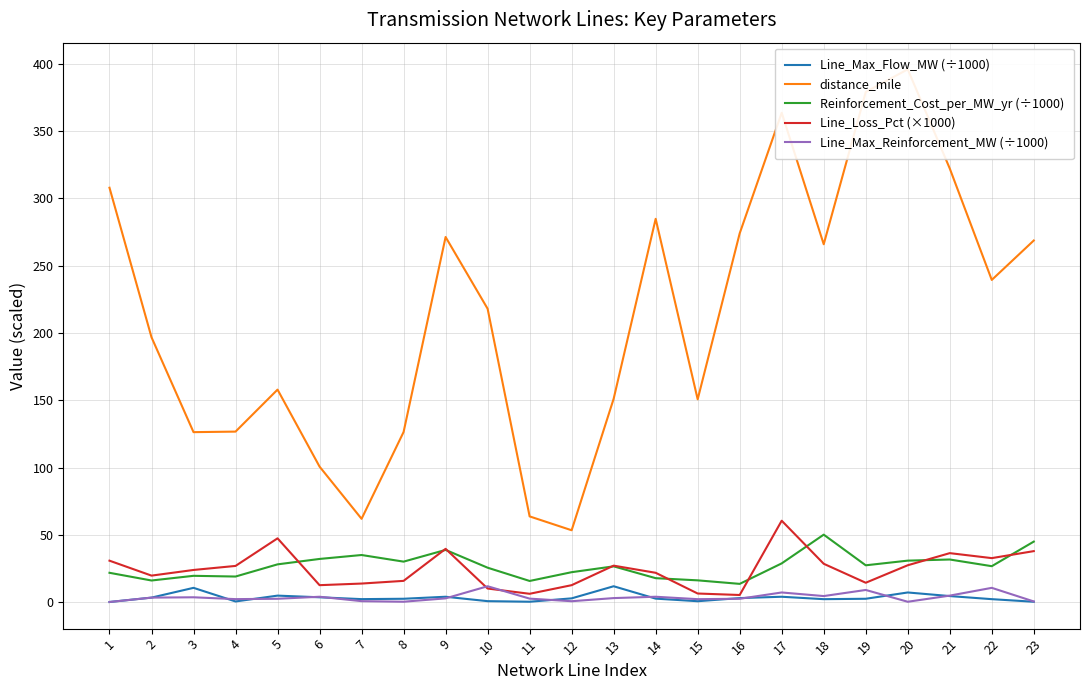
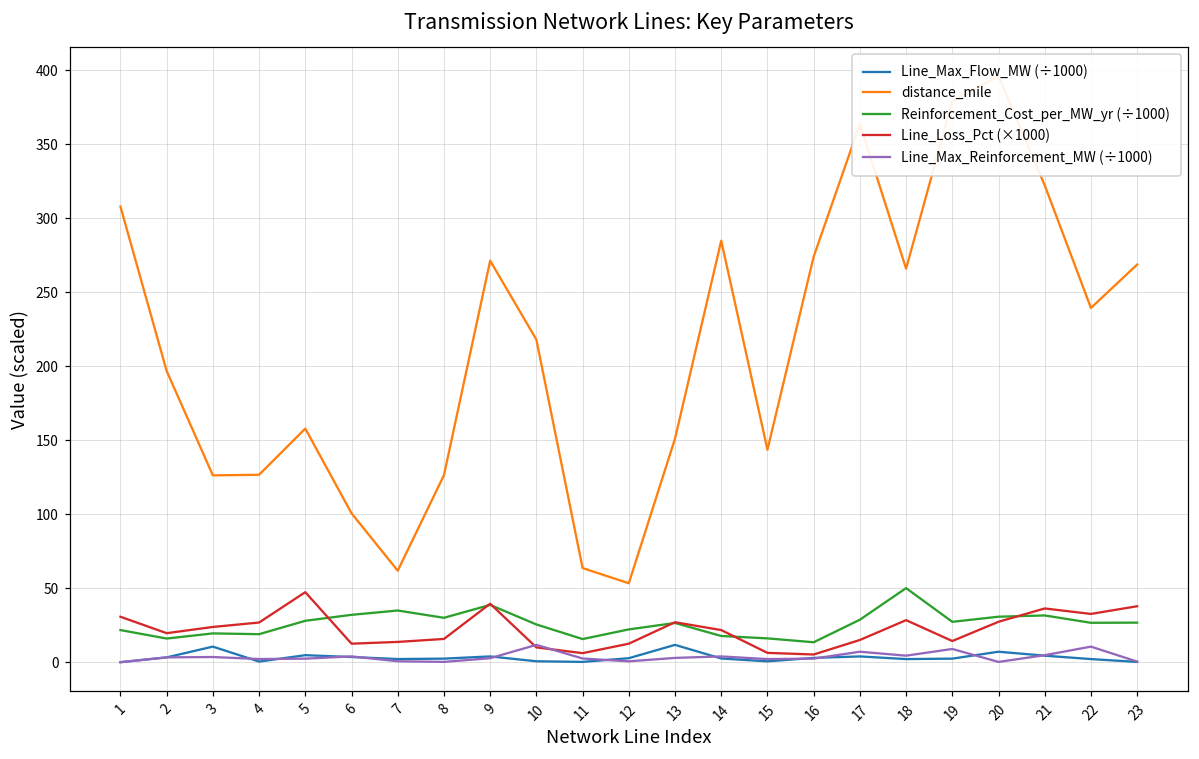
  {
    "Line_Max_Flow_MW (÷1000)": {
      "3": 11,
      "5": 5,
      "8": 3,
      "10": 1,
      "11": 0,
      "12": 3,
      "13": 12,
      "17": 4,
      "18": 2,
      "19": 3,
      "20": 7,
      "22": 2
    },
    "distance_mile": {
      "1": 308,
      "2": 197,
      "3": 126,
      "4": 127,
      "5": 158,
      "6": 101,
      "7": 62,
      "8": 126,
      "9": 271,
      "10": 218,
      "11": 64,
      "12": 53,
      "13": 151,
      "14": 285,
-     "15": 151,
+     "15": 144,
      "16": 274,
      "18": 266,
      "21": 322,
      "22": 239,
      "23": 269
    },
    "Reinforcement_Cost_per_MW_yr (÷1000)": {
      "1": 22,
      "2": 16,
      "3": 20,
      "4": 19,
      "5": 28,
      "6": 32,
      "7": 35,
      "8": 30,
      "10": 26,
      "11": 16,
      "12": 22,
      "14": 18,
      "15": 16,
      "16": 14,
      "17": 29,
      "18": 50,
      "19": 27,
      "20": 31,
      "21": 32,
      "22": 27,
-     "23": 45
+     "23": 27
    },
    "Line_Loss_Pct (×1000)": {
      "1": 31,
      "2": 20,
      "3": 24,
      "4": 27,
      "5": 47,
      "6": 13,
      "7": 14,
      "8": 16,
      "11": 6,
      "12": 13,
      "14": 22,
      "15": 6,
      "16": 5,
-     "17": 61,
+     "17": 15,
      "18": 29,
      "19": 14,
      "20": 27,
      "21": 36,
      "22": 33,
      "23": 38
    },
    "Line_Max_Reinforcement_MW (÷1000)": {
      "3": 4,
      "5": 3,
      "8": 0,
      "11": 3,
      "12": 1,
      "13": 3,
      "17": 7,
      "18": 5,
      "19": 9,
      "20": 0,
      "22": 11
    }
  }
